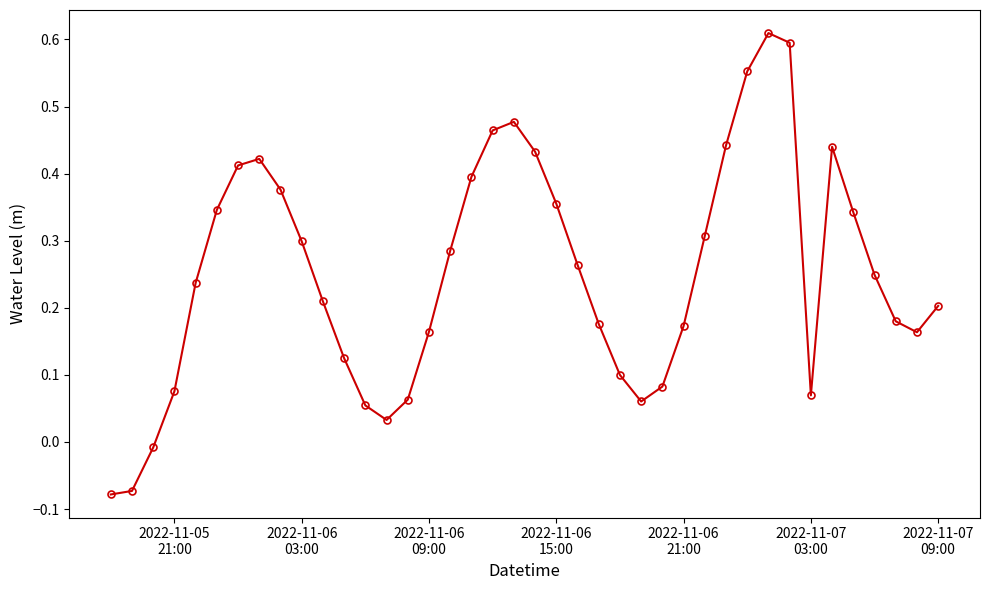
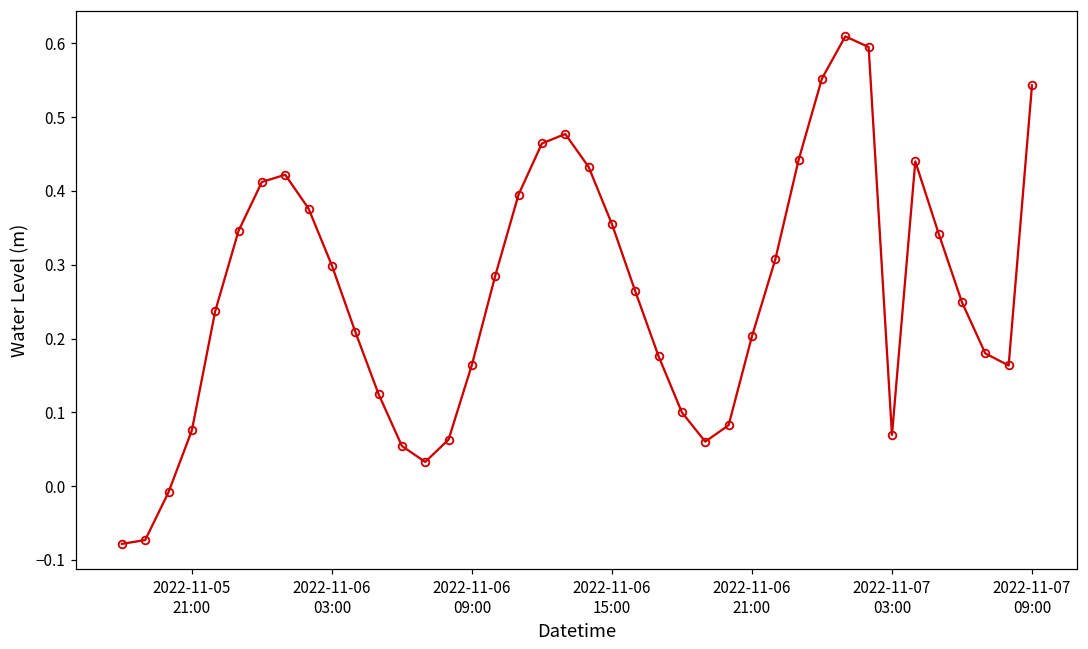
  {
    "2022-11-05 21:00": 0.08,
    "2022-11-06 03:00": 0.30,
    "2022-11-06 09:00": 0.16,
    "2022-11-06 15:00": 0.36,
-   "2022-11-06 21:00": 0.17,
+   "2022-11-06 21:00": 0.20,
    "2022-11-07 03:00": 0.07,
-   "2022-11-07 09:00": 0.20
+   "2022-11-07 09:00": 0.54
  }
